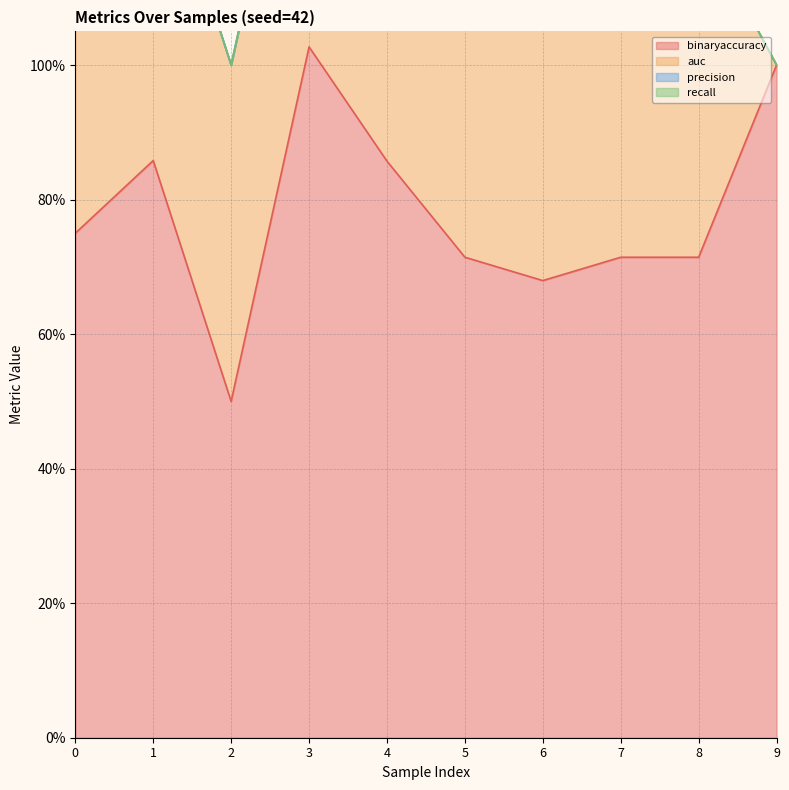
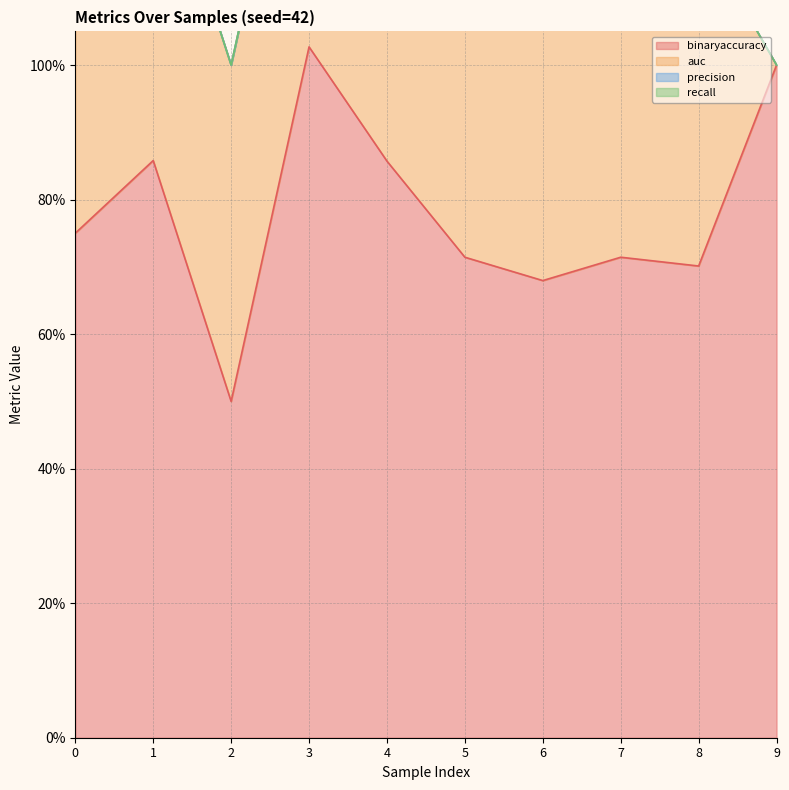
  {
    "binaryaccuracy": {
      "0": "75%",
      "1": "86%",
      "2": "50%",
      "3": "103%",
      "4": "86%",
      "5": "71%",
      "6": "68%",
      "7": "71%",
-     "8": "71%"
+     "8": "70%"
    }
  }
